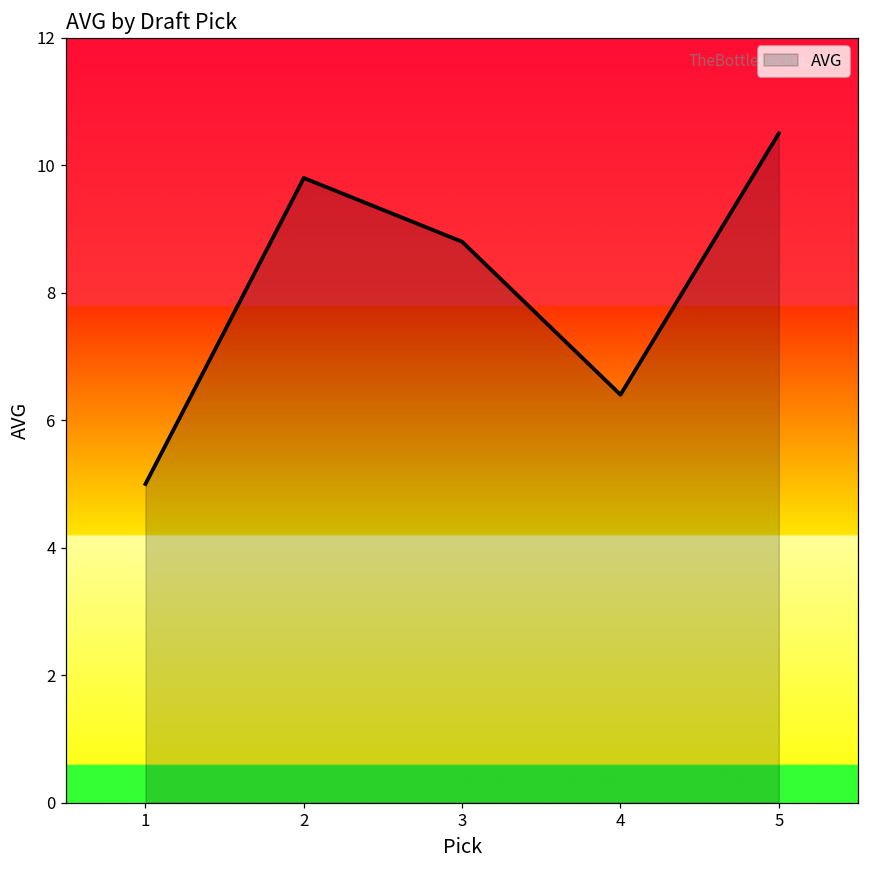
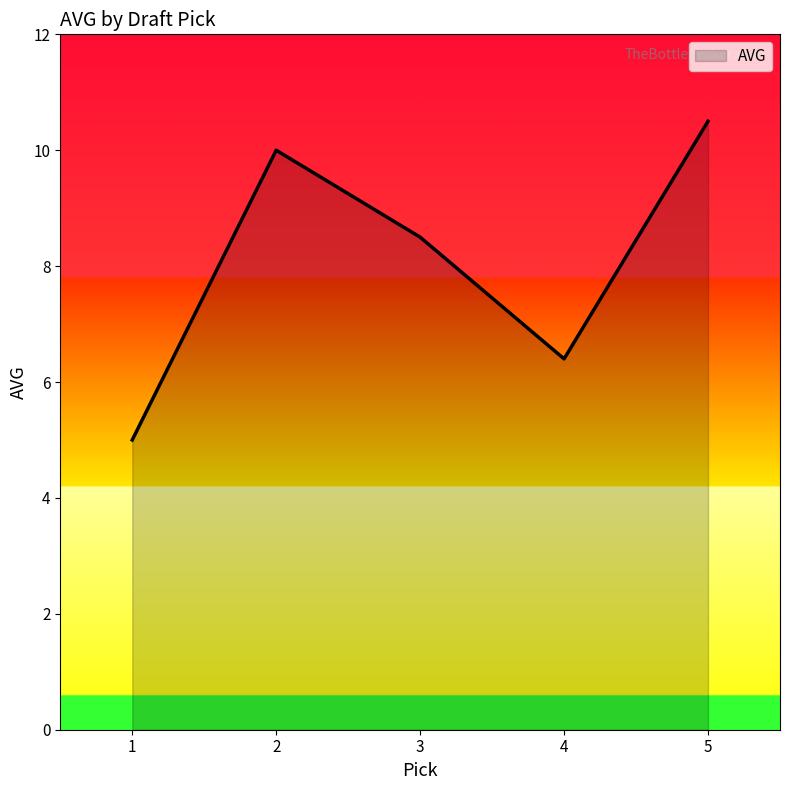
  {
    "1": 5.0,
-   "2": 9.8,
-   "3": 8.8,
+   "2": 10.0,
+   "3": 8.5,
    "4": 6.4,
    "5": 10.5
  }
